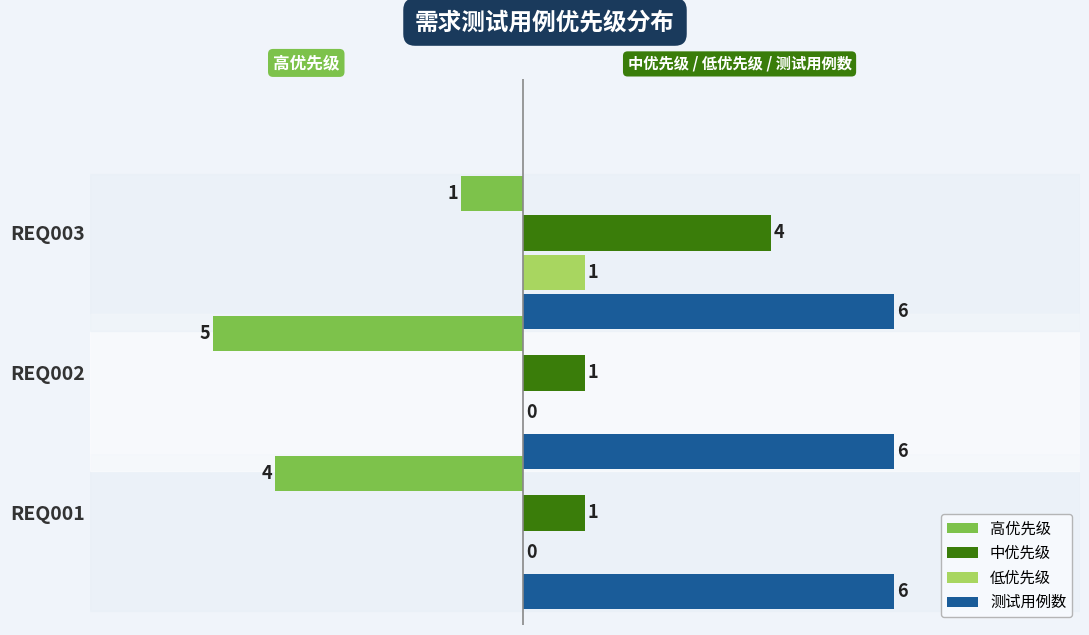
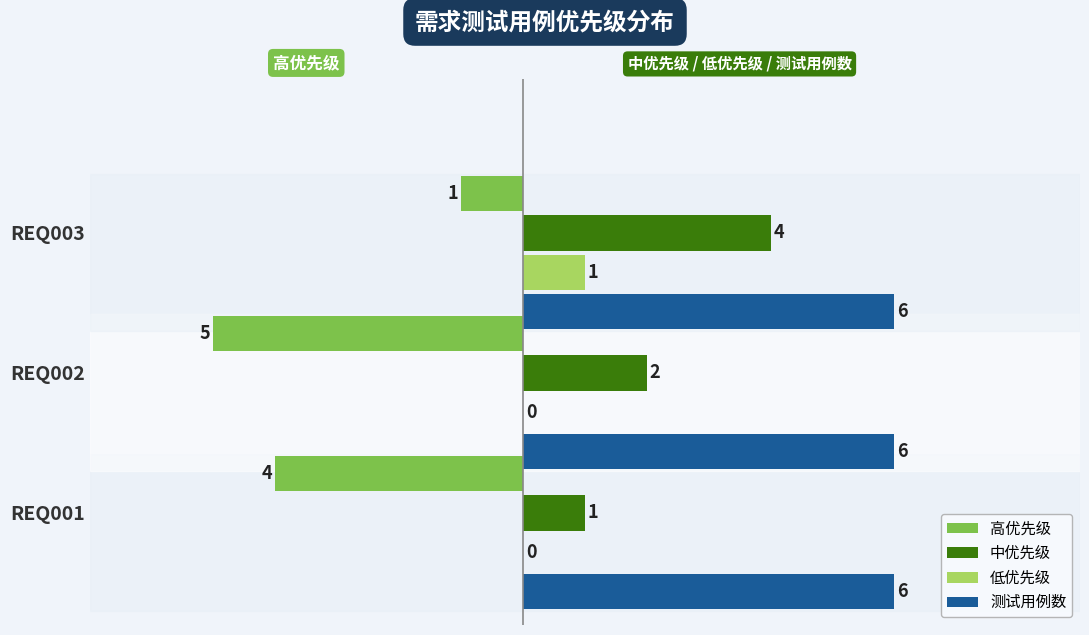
  {
    "中优先级": {
      "REQ003": 4,
-     "REQ002": 1,
+     "REQ002": 2,
      "REQ001": 1
    }
  }
